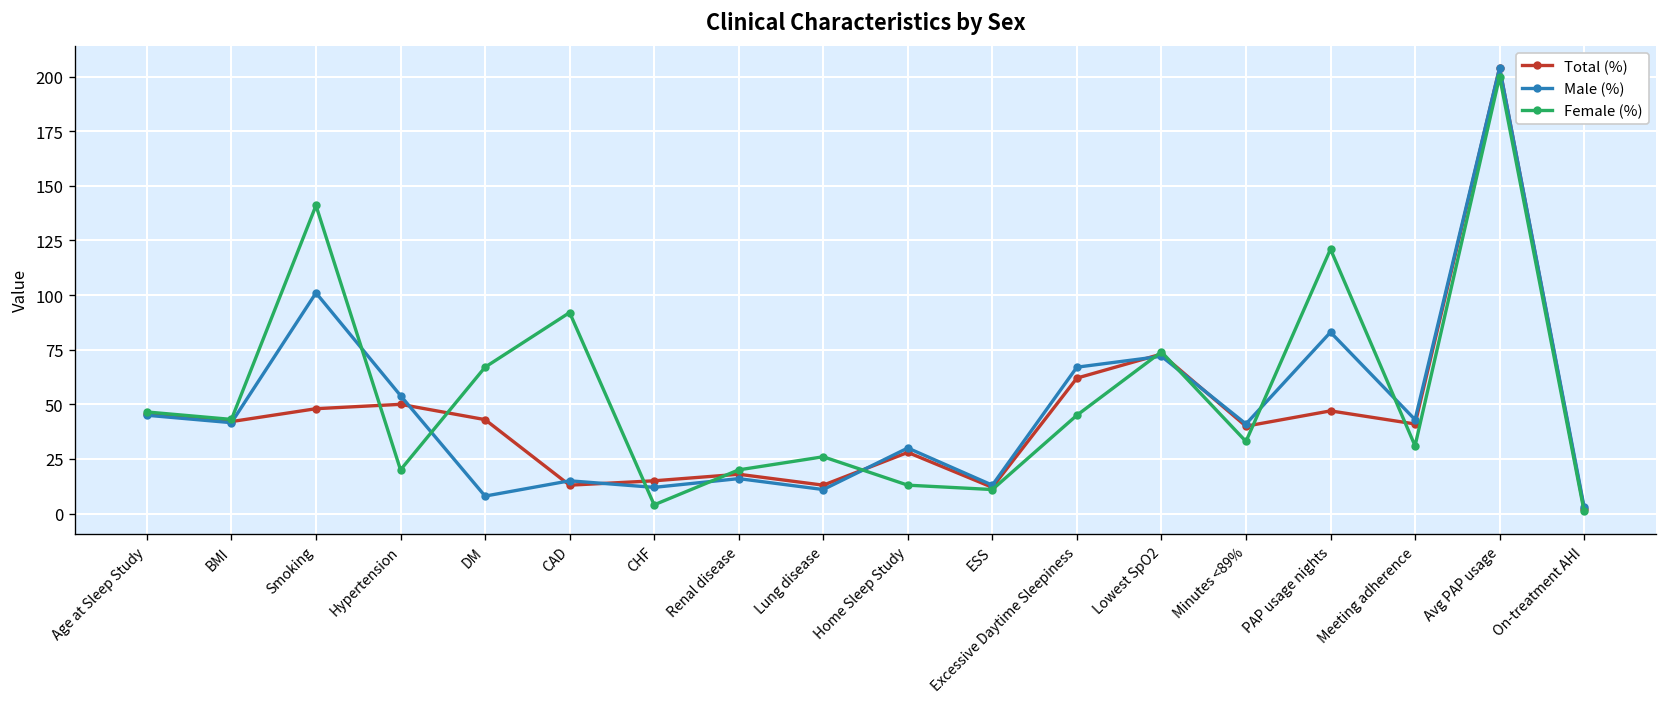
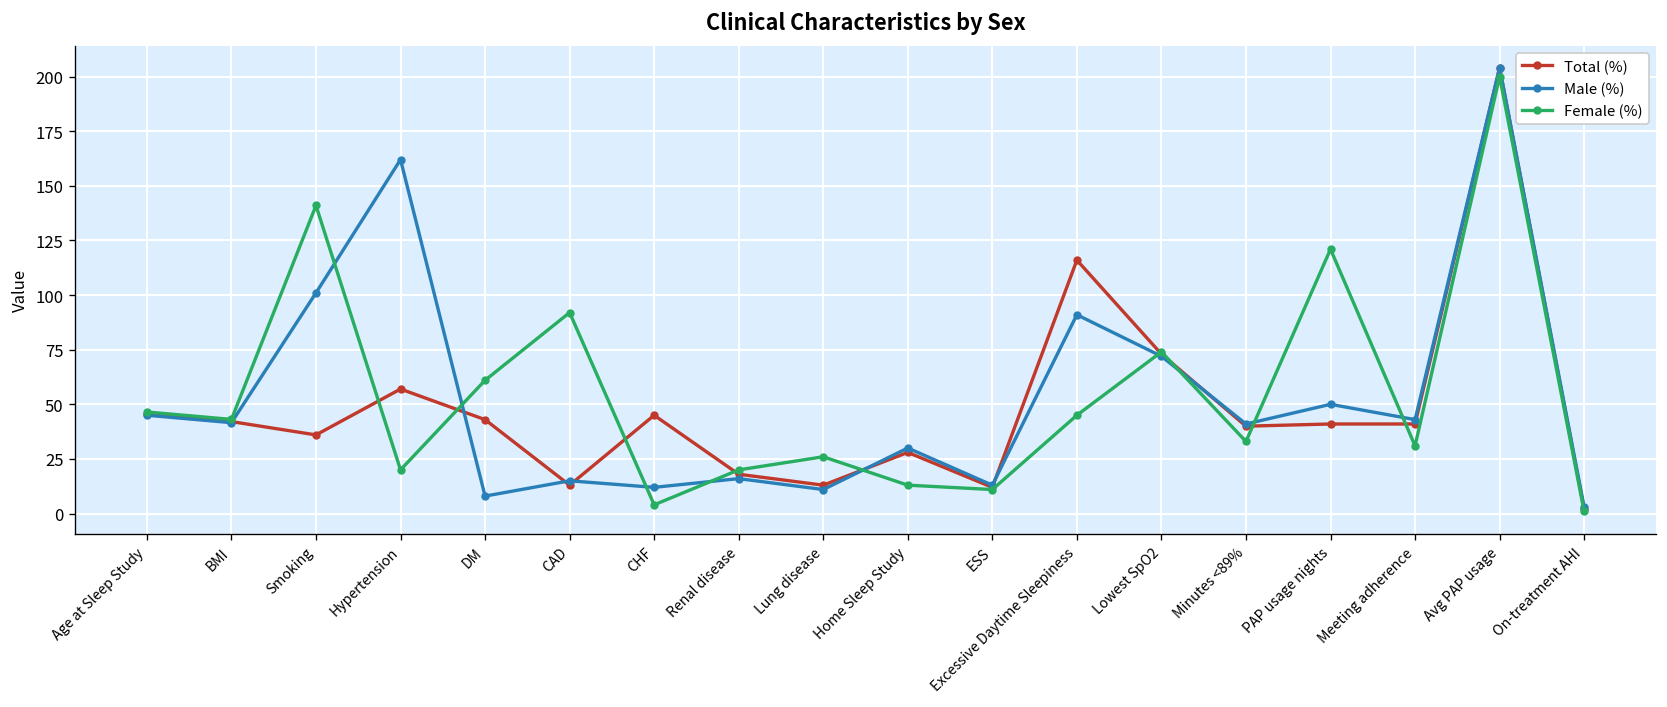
  {
    "Total (%)": {
-     "Smoking": 48,
-     "Hypertension": 50,
+     "Smoking": 36,
+     "Hypertension": 57,
      "DM": 43,
      "CAD": 13,
-     "CHF": 15,
+     "CHF": 45,
      "Renal disease": 18,
      "Lung disease": 13,
      "Home Sleep Study": 28,
-     "Excessive Daytime Sleepiness": 62,
-     "PAP usage nights": 47,
+     "Excessive Daytime Sleepiness": 116,
+     "PAP usage nights": 41,
      "Meeting adherence": 41
    },
    "Male (%)": {
      "Smoking": 101,
-     "Hypertension": 54,
+     "Hypertension": 162,
      "DM": 8,
      "CAD": 15,
      "CHF": 12,
      "Renal disease": 16,
      "Lung disease": 11,
      "Home Sleep Study": 30,
-     "Excessive Daytime Sleepiness": 67,
-     "PAP usage nights": 83,
+     "Excessive Daytime Sleepiness": 91,
+     "PAP usage nights": 50,
      "Meeting adherence": 43
    },
    "Female (%)": {
      "Smoking": 141,
      "Hypertension": 20,
-     "DM": 67,
+     "DM": 61,
      "CAD": 92,
      "CHF": 4,
      "Renal disease": 20,
      "Lung disease": 26,
      "Home Sleep Study": 13,
      "Excessive Daytime Sleepiness": 45,
      "Minutes <89%": 33,
      "PAP usage nights": 121,
      "Meeting adherence": 31,
      "Avg PAP usage": 200
    }
  }
